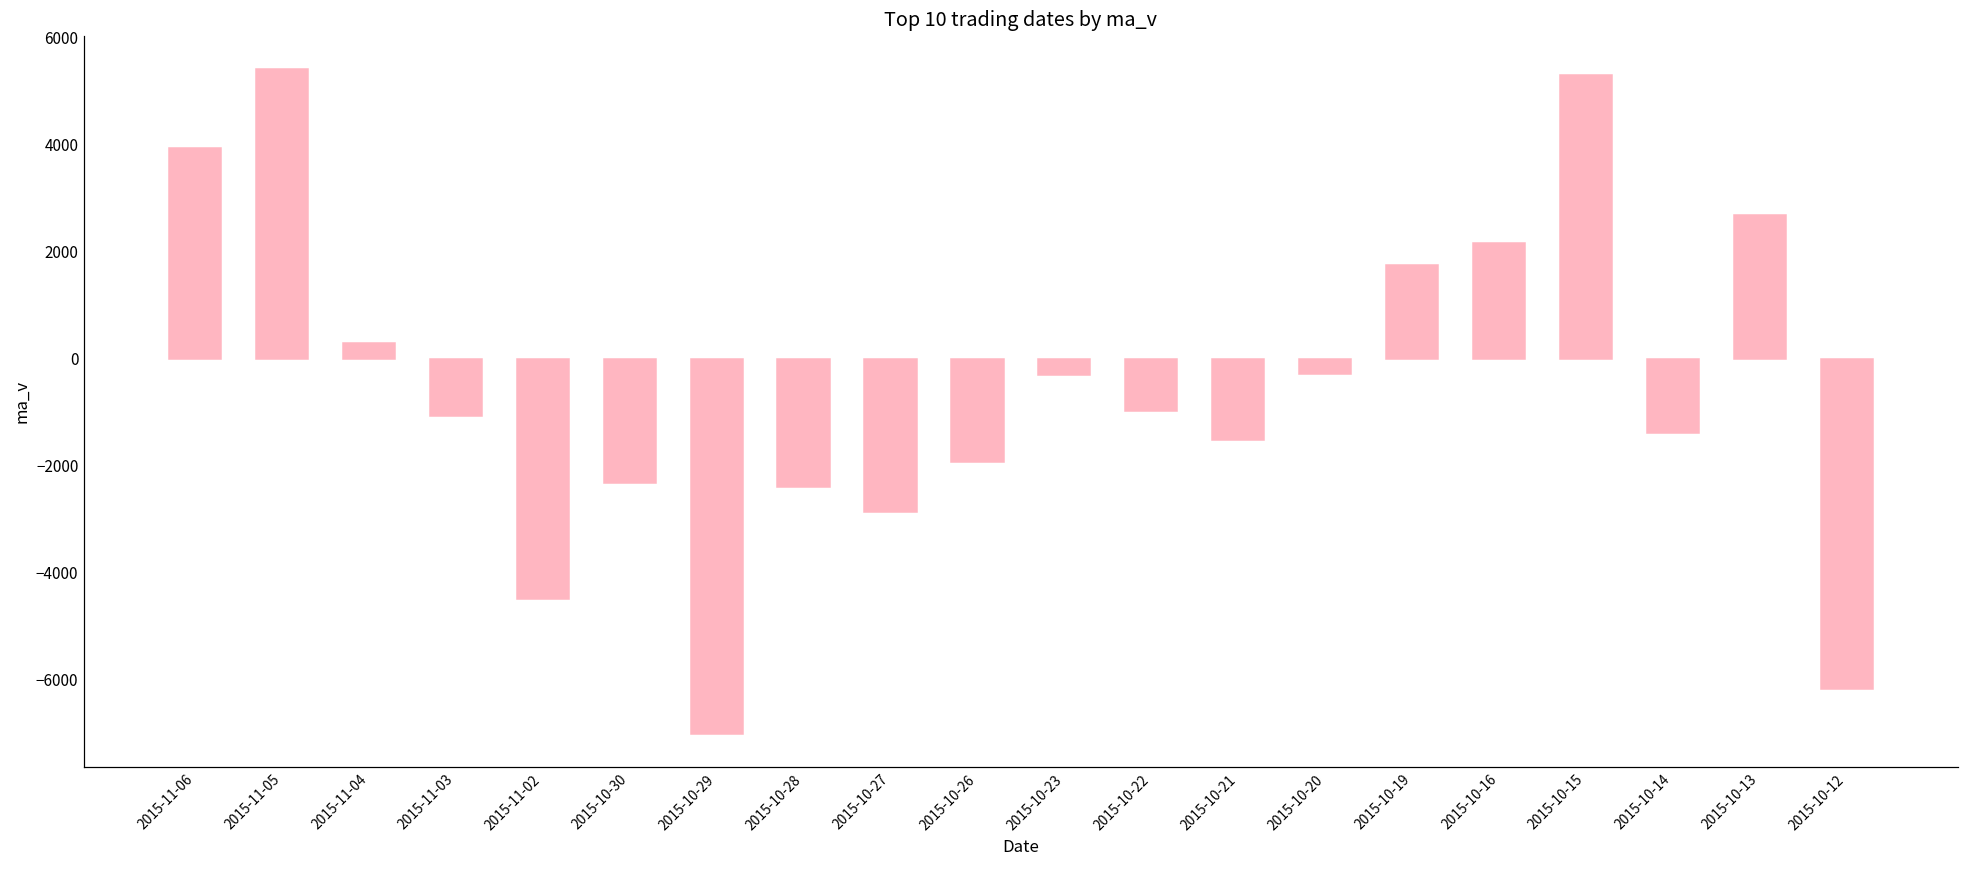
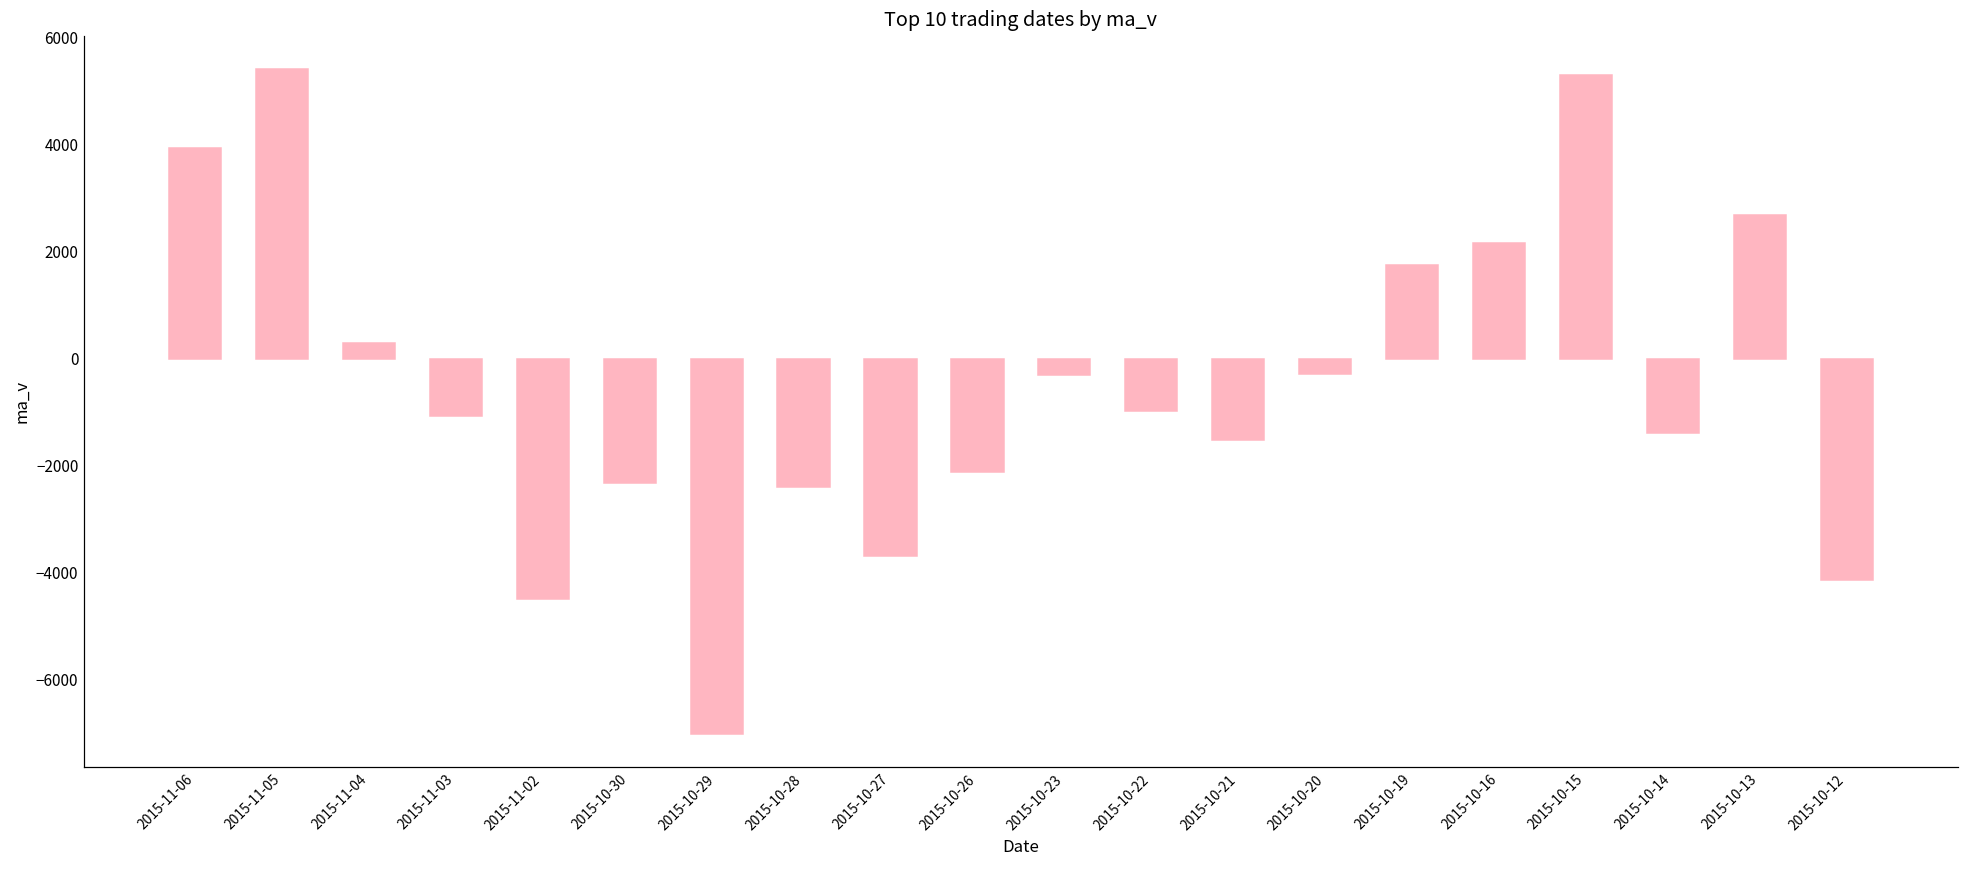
  {
    "2015-11-06": 3900,
    "2015-11-05": 5400,
    "2015-11-04": 300,
    "2015-11-03": -1100,
    "2015-11-02": -4500,
    "2015-10-30": -2300,
    "2015-10-29": -7000,
    "2015-10-28": -2400,
-   "2015-10-27": -2900,
-   "2015-10-26": -1900,
+   "2015-10-27": -3700,
+   "2015-10-26": -2100,
    "2015-10-23": -300,
    "2015-10-22": -1000,
    "2015-10-21": -1500,
    "2015-10-20": -300,
    "2015-10-19": 1800,
    "2015-10-16": 2200,
    "2015-10-15": 5300,
    "2015-10-14": -1400,
    "2015-10-13": 2700,
-   "2015-10-12": -6200
+   "2015-10-12": -4100
  }
